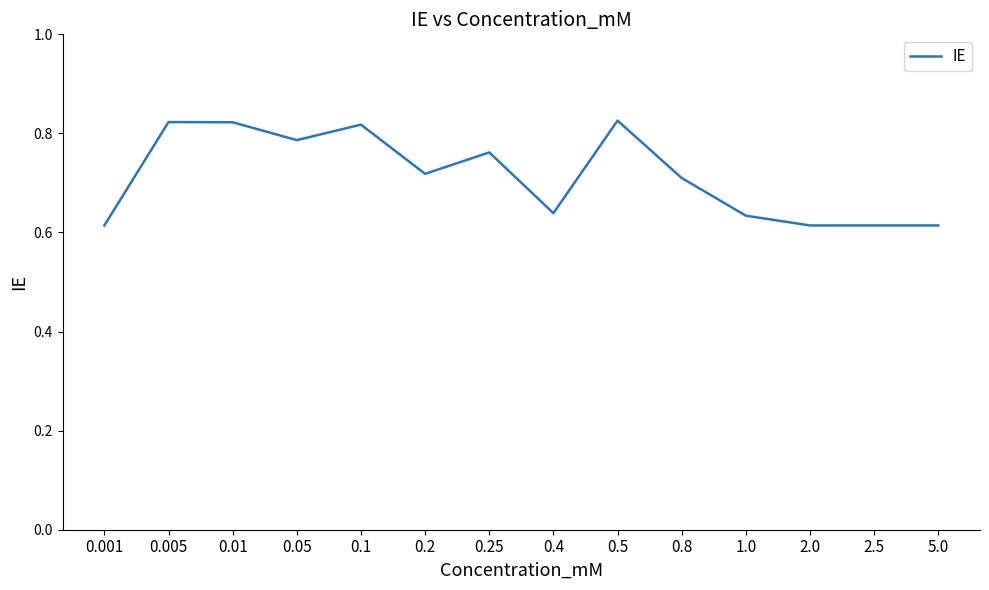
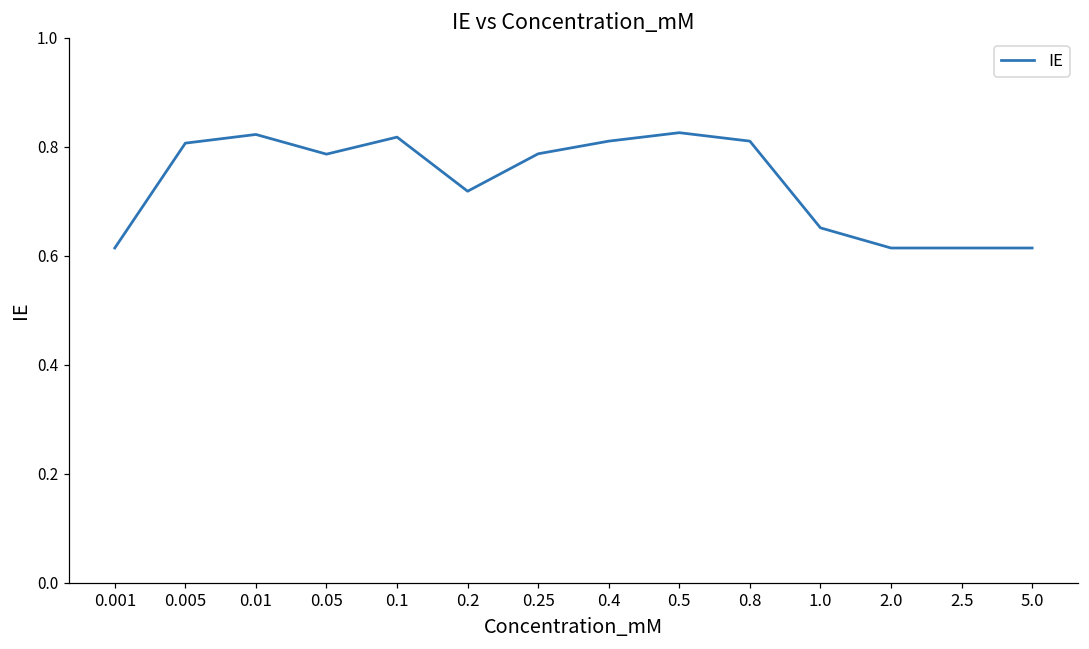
  {
    "0.001": 0.61,
-   "0.005": 0.82,
+   "0.005": 0.81,
    "0.01": 0.82,
    "0.05": 0.79,
    "0.1": 0.82,
    "0.2": 0.72,
-   "0.25": 0.76,
-   "0.4": 0.64,
+   "0.25": 0.79,
+   "0.4": 0.81,
    "0.5": 0.83,
-   "0.8": 0.71,
-   "1.0": 0.63,
+   "0.8": 0.81,
+   "1.0": 0.65,
    "2.0": 0.61,
    "2.5": 0.61,
    "5.0": 0.61
  }
